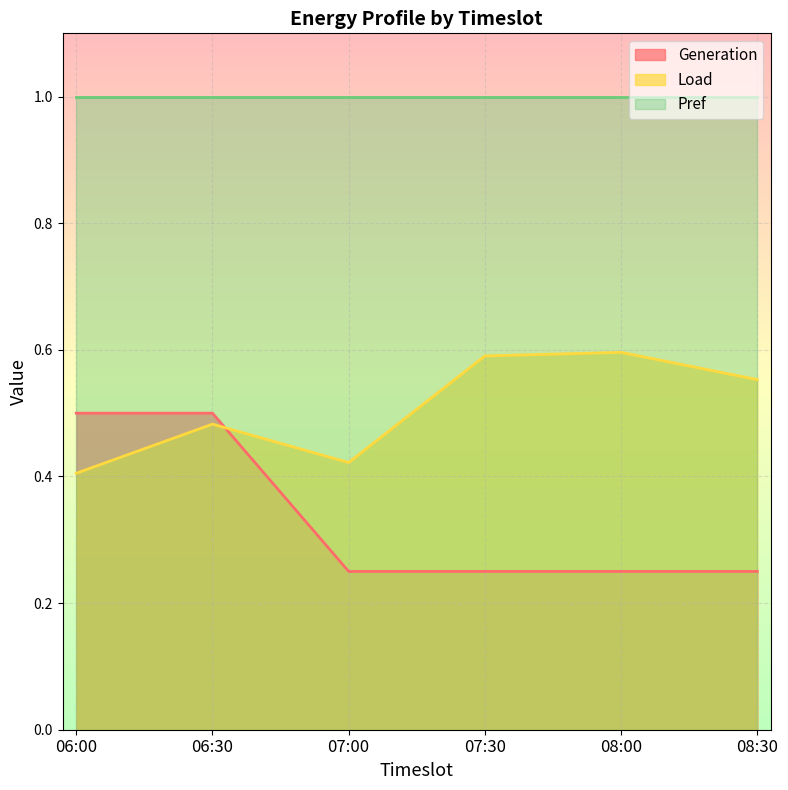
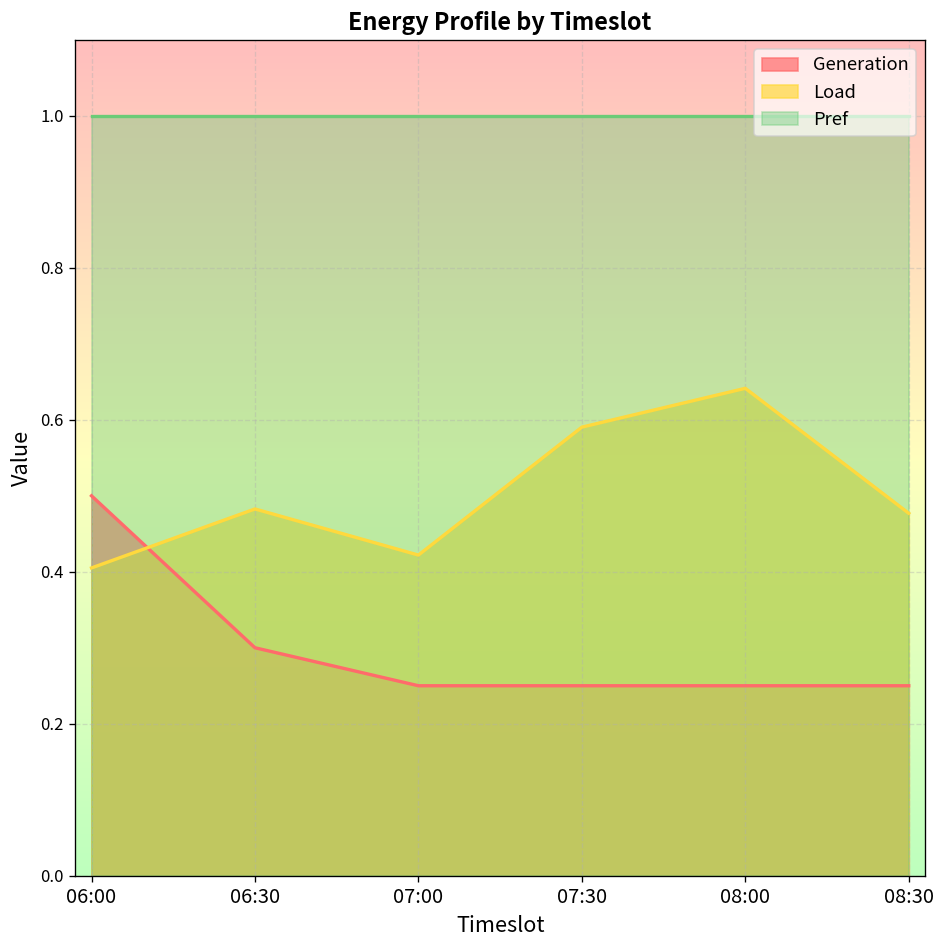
  {
    "Generation": {
      "06:00": 0.5,
-     "06:30": 0.5,
+     "06:30": 0.3,
      "07:00": 0.25,
      "07:30": 0.25,
      "08:00": 0.25,
      "08:30": 0.25
    },
    "Load": {
      "06:00": 0.41,
      "06:30": 0.48,
      "07:00": 0.42,
      "07:30": 0.59,
-     "08:00": 0.60,
-     "08:30": 0.55
+     "08:00": 0.64,
+     "08:30": 0.48
    },
    "Pref": {
      "06:00": 1.00,
      "06:30": 1.00,
      "07:00": 1.00,
      "07:30": 1.00,
      "08:00": 1.00
    }
  }
